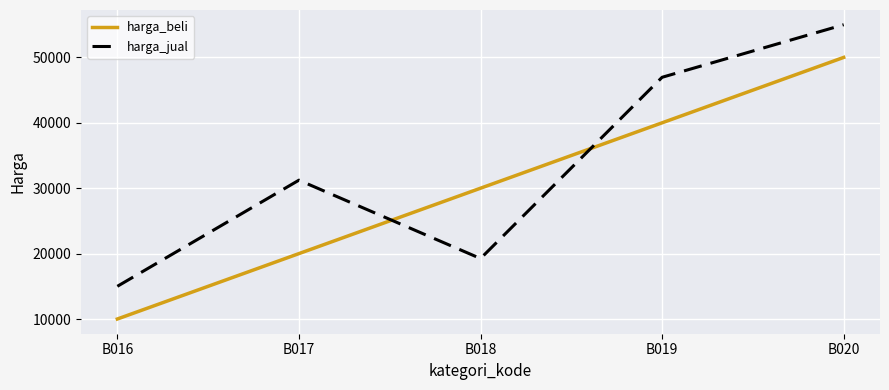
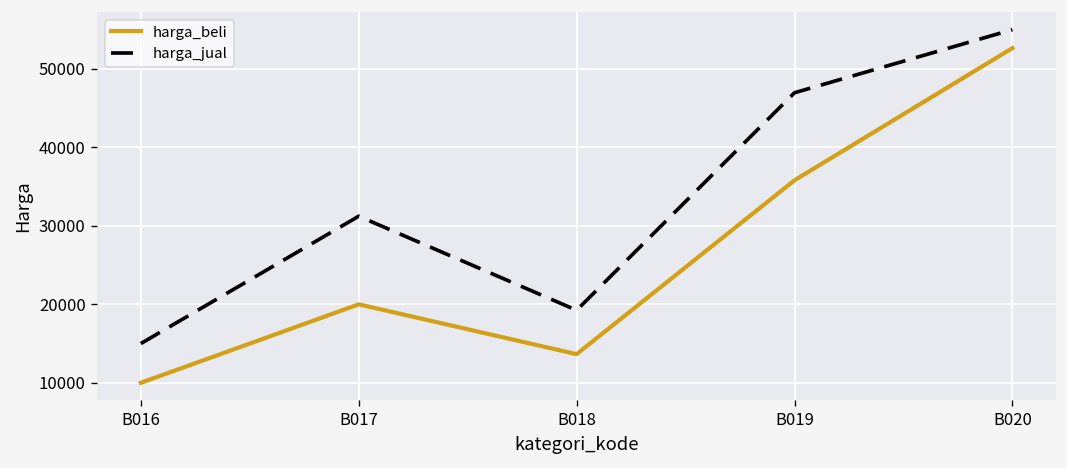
  {
    "harga_beli": {
      "B016": 10000,
      "B017": 20000,
-     "B018": 30000,
-     "B019": 40000,
-     "B020": 50000
+     "B018": 14000,
+     "B019": 36000,
+     "B020": 53000
    },
    "harga_jual": {
      "B016": 15000,
      "B017": 31000,
      "B018": 19000,
      "B019": 47000,
      "B020": 55000
    }
  }
